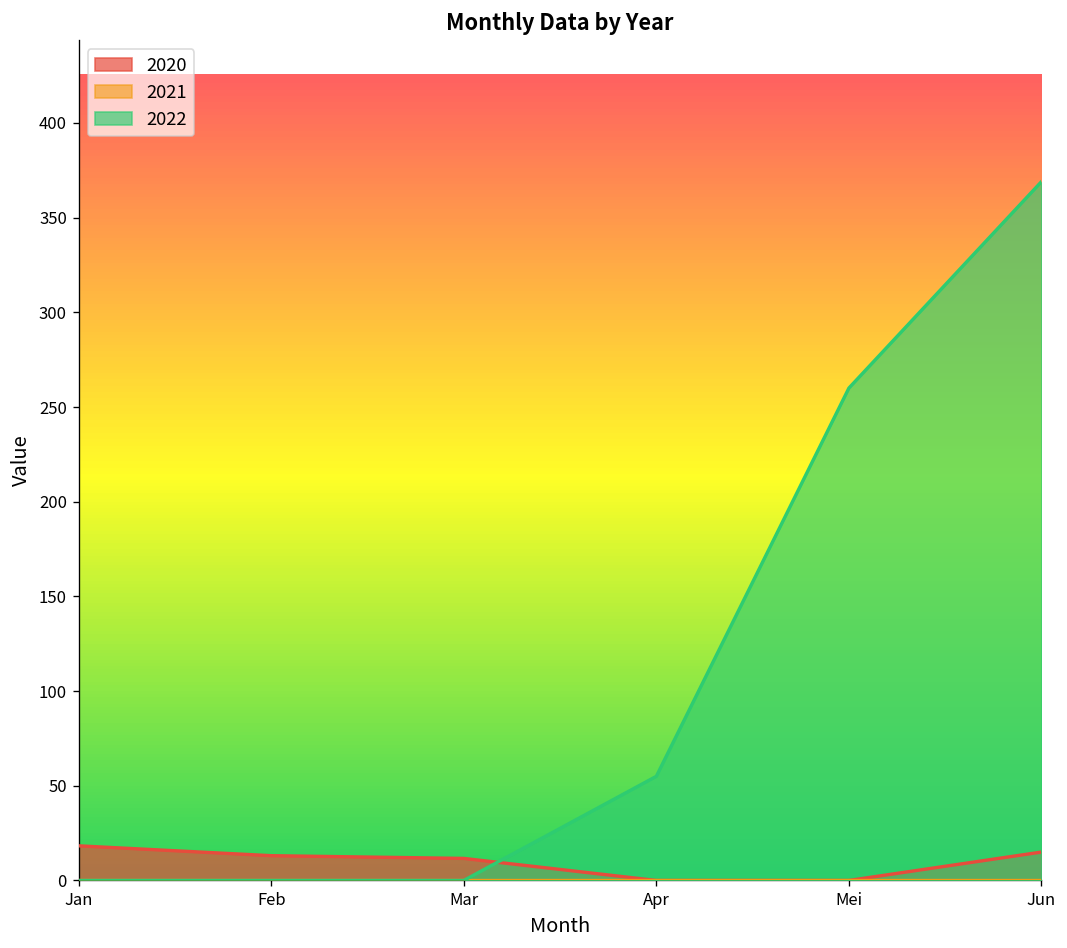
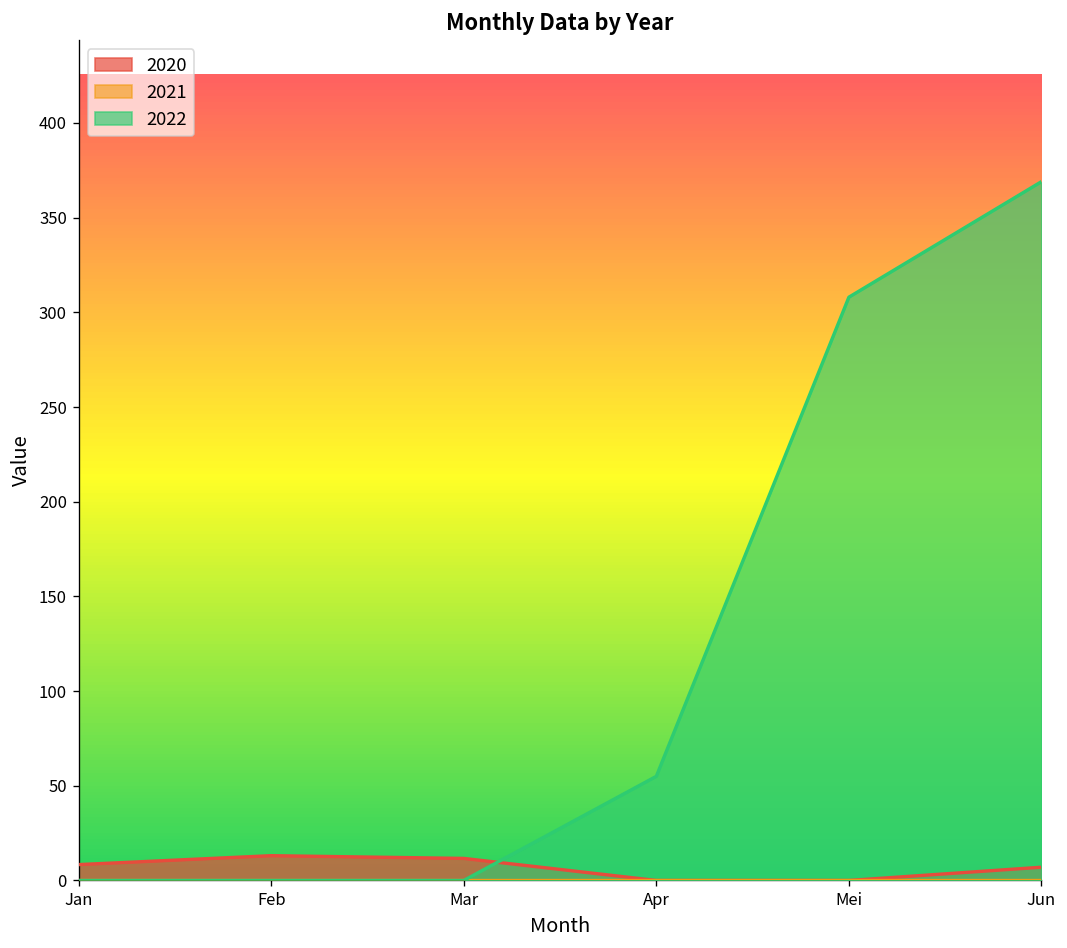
  {
    "2020": {
-     "Jan": 18,
+     "Jan": 8,
      "Feb": 13,
      "Mar": 12,
-     "Jun": 15
+     "Jun": 7
    },
    "2021": {
      "Jun": 0
    },
    "2022": {
      "Apr": 55,
-     "Mei": 260,
+     "Mei": 308,
      "Jun": 369
    }
  }
